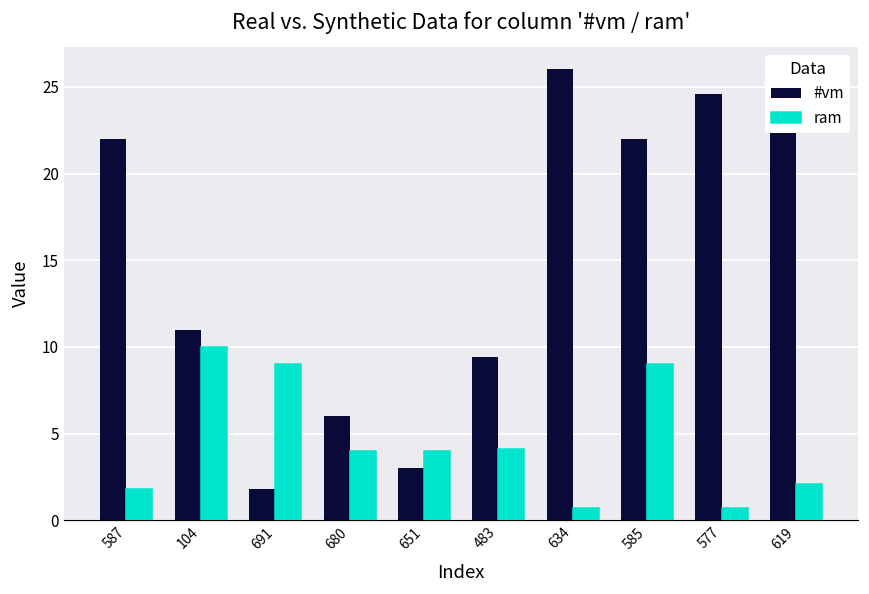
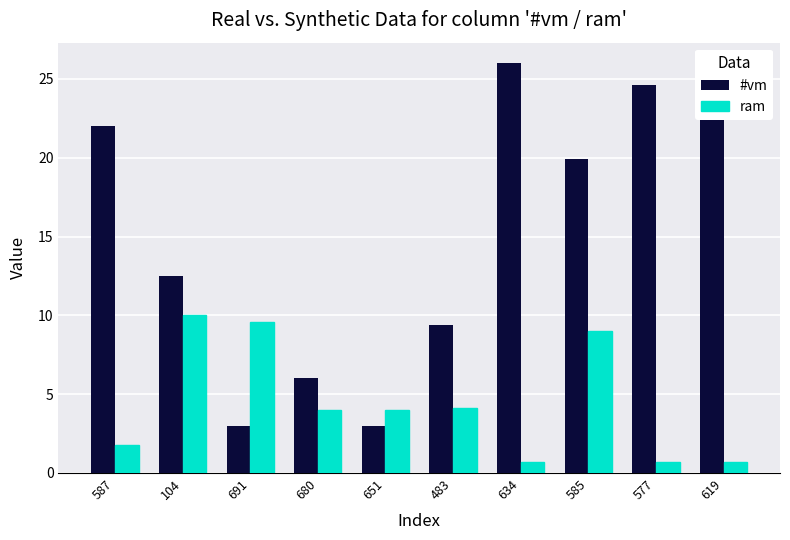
  {
    "#vm": {
      "587": 22.0,
-     "104": 11.0,
-     "691": 1.8,
+     "104": 12.5,
+     "691": 3.0,
      "680": 6.0,
      "651": 3.0,
      "483": 9.4,
      "634": 26.0,
-     "585": 22.0,
+     "585": 19.9,
      "577": 24.6
    },
    "ram": {
      "587": 1.8,
      "104": 10.0,
-     "691": 9.0,
+     "691": 9.6,
      "680": 4.0,
      "651": 4.0,
      "483": 4.1,
      "634": 0.7,
      "585": 9.0,
      "577": 0.7,
-     "619": 2.1
+     "619": 0.7
    }
  }
